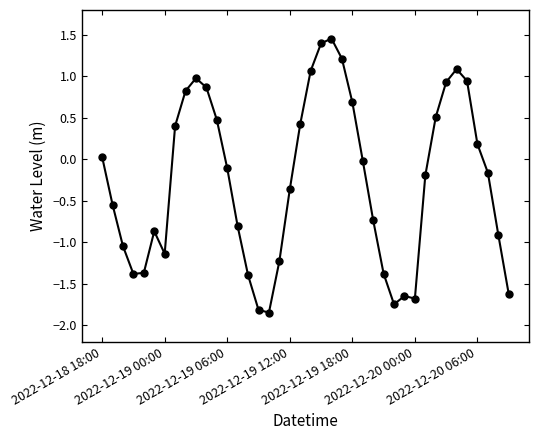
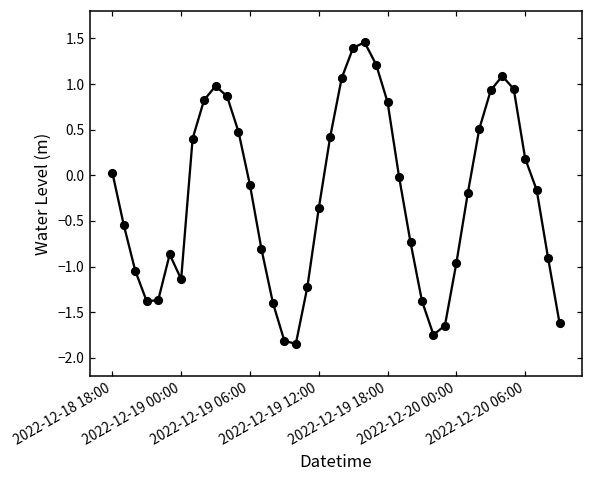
  {
    "2022-12-18 18:00": 0.0,
    "2022-12-19 00:00": -1.1,
    "2022-12-19 06:00": -0.1,
    "2022-12-19 12:00": -0.4,
-   "2022-12-19 18:00": 0.7,
-   "2022-12-20 00:00": -1.7,
+   "2022-12-19 18:00": 0.8,
+   "2022-12-20 00:00": -1.0,
    "2022-12-20 06:00": 0.2
  }
